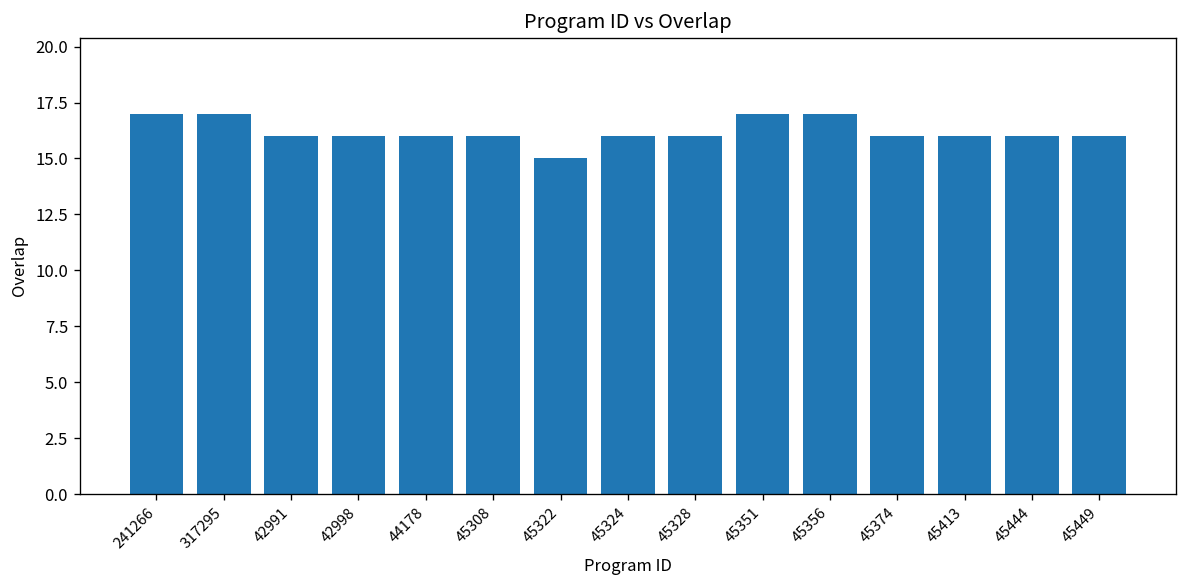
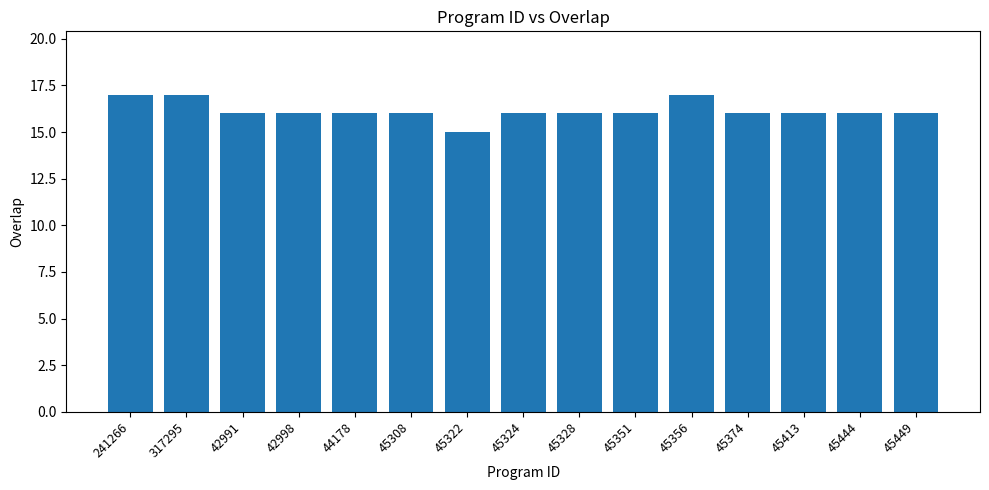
  {
    "241266": 17,
    "317295": 17,
    "42991": 16,
    "42998": 16,
    "44178": 16,
    "45308": 16,
    "45322": 15,
    "45324": 16,
    "45328": 16,
-   "45351": 17,
+   "45351": 16,
    "45356": 17,
    "45374": 16,
    "45413": 16,
    "45444": 16,
    "45449": 16
  }
